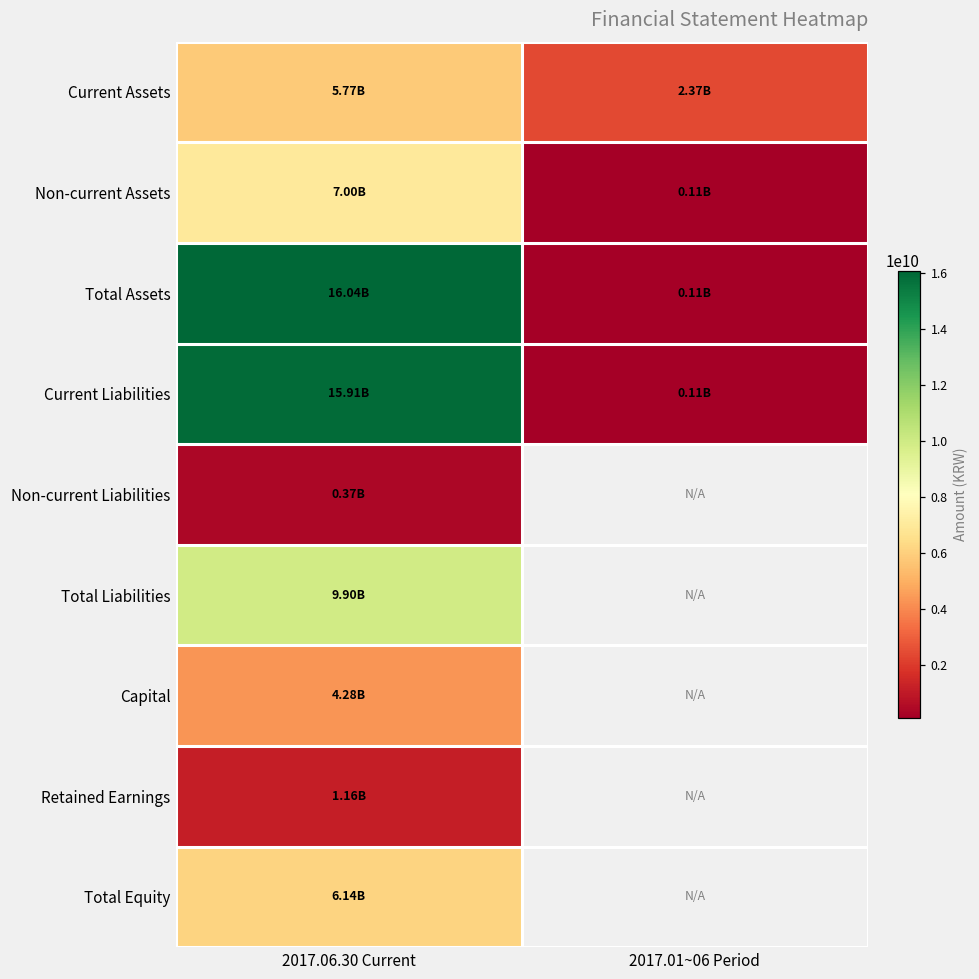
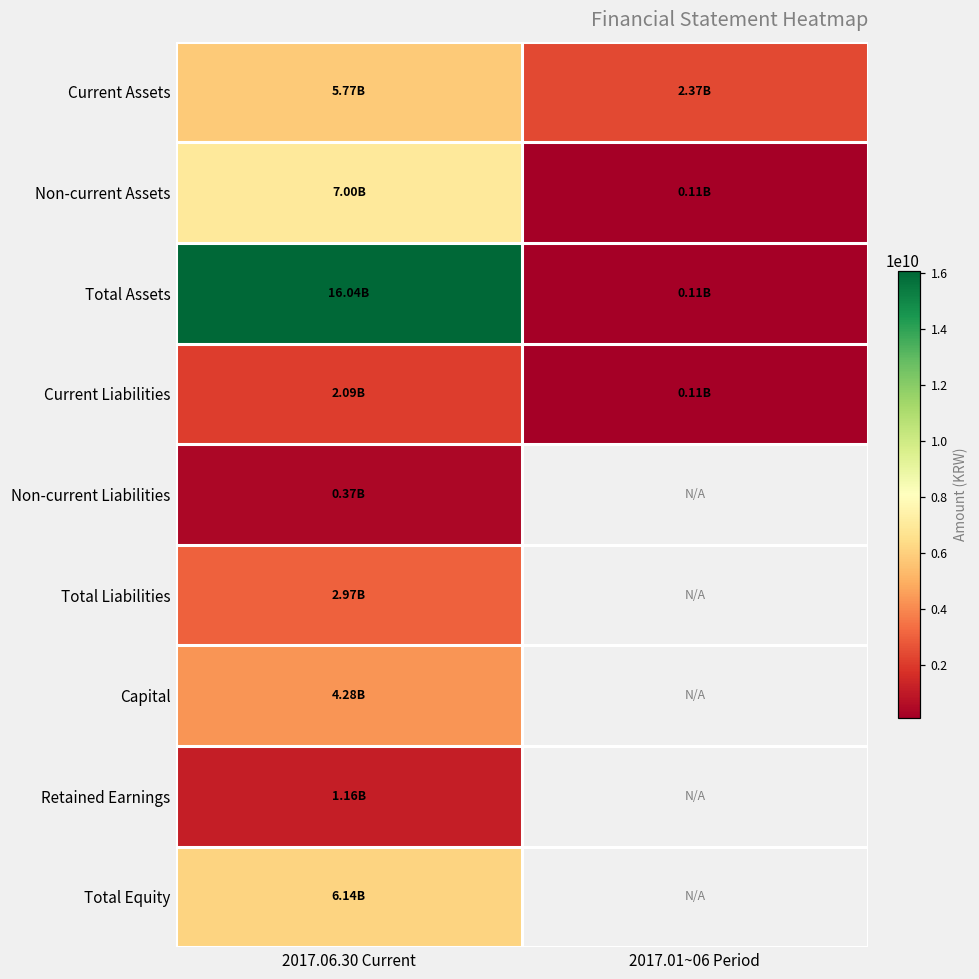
  {
    "Current Assets": {
      "2017.06.30 Current": "5.77B",
      "2017.01~06 Period": "2.37B"
    },
    "Non-current Assets": {
      "2017.06.30 Current": "7.00B",
      "2017.01~06 Period": "0.11B"
    },
    "Total Assets": {
      "2017.06.30 Current": "16.04B",
      "2017.01~06 Period": "0.11B"
    },
    "Current Liabilities": {
-     "2017.06.30 Current": "15.91B",
+     "2017.06.30 Current": "2.09B",
      "2017.01~06 Period": "0.11B"
    },
    "Non-current Liabilities": {
      "2017.06.30 Current": "0.37B"
    },
    "Total Liabilities": {
-     "2017.06.30 Current": "9.90B"
+     "2017.06.30 Current": "2.97B"
    },
    "Capital": {
      "2017.06.30 Current": "4.28B"
    },
    "Retained Earnings": {
      "2017.06.30 Current": "1.16B"
    },
    "Total Equity": {
      "2017.06.30 Current": "6.14B"
    }
  }
